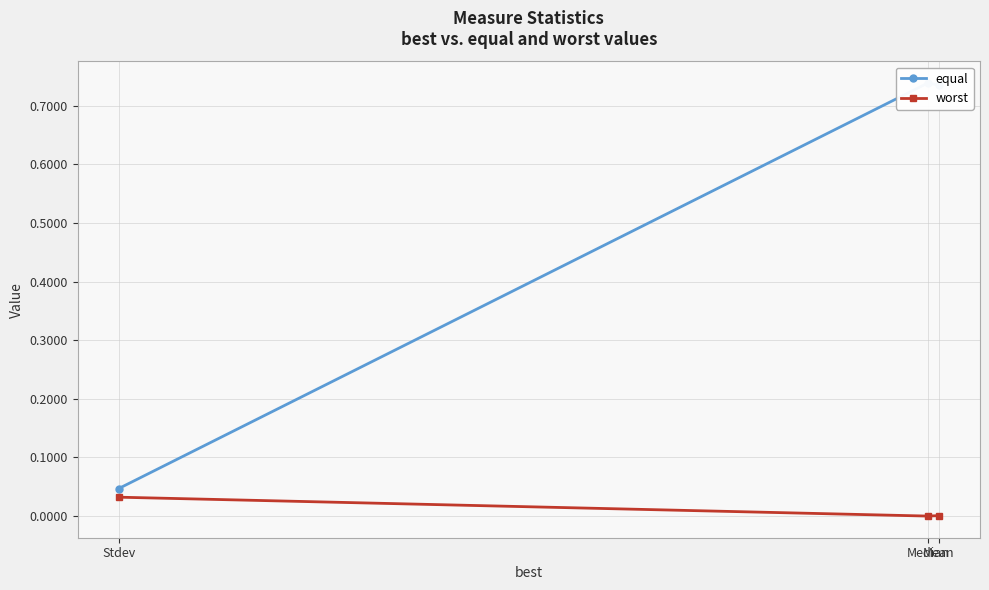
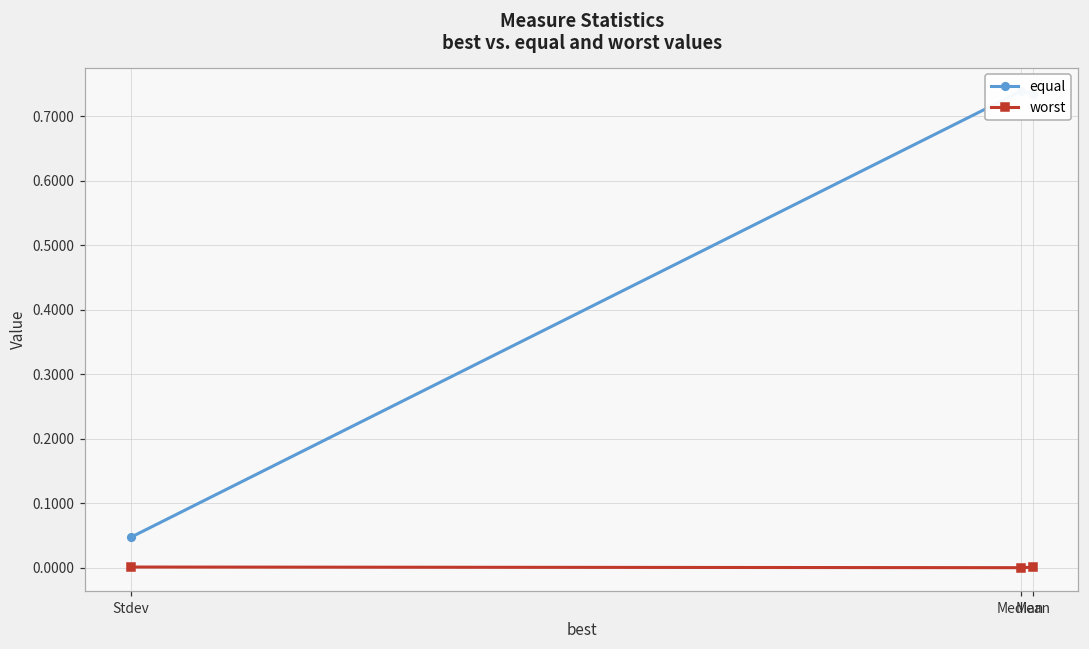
  {
    "equal": {
      "Stdev": 0.05
    },
    "worst": {
-     "Stdev": 0.03
+     "Stdev": 0.00
    }
  }
